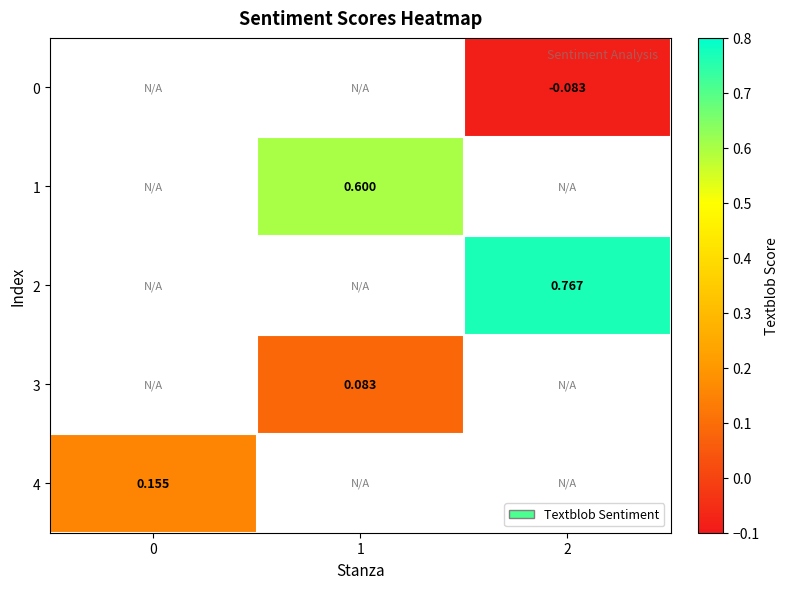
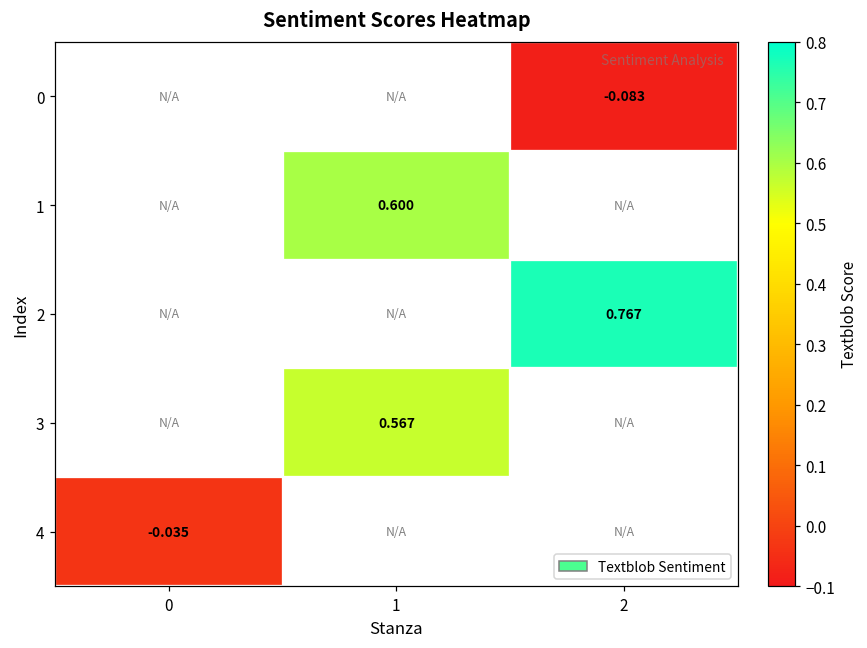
  {
    "1": {
      "1": 0.600
    },
    "2": {
      "2": 0.767
    },
    "3": {
-     "1": 0.083
+     "1": 0.567
    },
    "4": {
-     "0": 0.155
+     "0": -0.035
    }
  }
